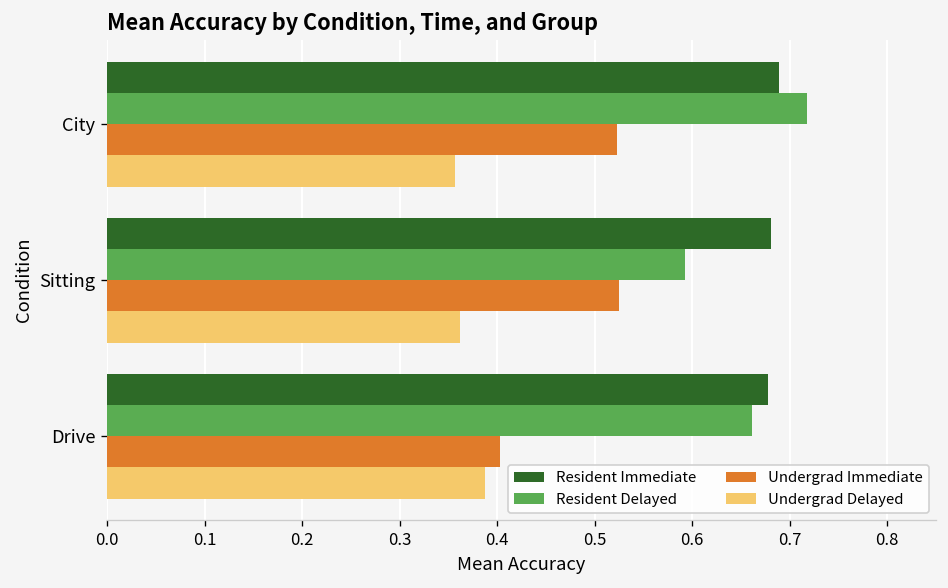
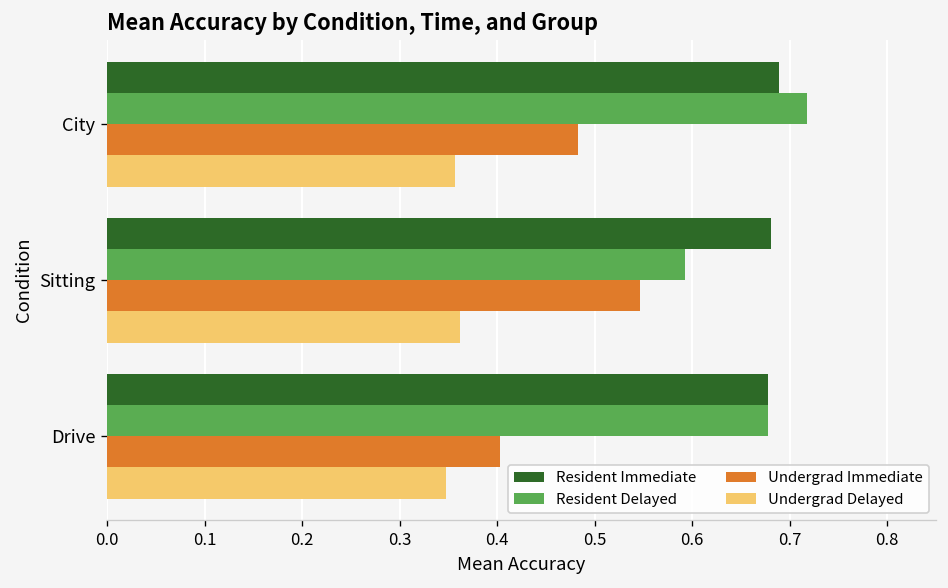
  {
    "Resident Immediate": {
      "City": 0.69,
      "Sitting": 0.68,
      "Drive": 0.68
    },
    "Resident Delayed": {
      "City": 0.72,
      "Sitting": 0.59,
-     "Drive": 0.66
+     "Drive": 0.68
    },
    "Undergrad Immediate": {
-     "City": 0.52,
-     "Sitting": 0.53,
+     "City": 0.48,
+     "Sitting": 0.55,
      "Drive": 0.40
    },
    "Undergrad Delayed": {
      "City": 0.36,
      "Sitting": 0.36,
-     "Drive": 0.39
+     "Drive": 0.35
    }
  }
